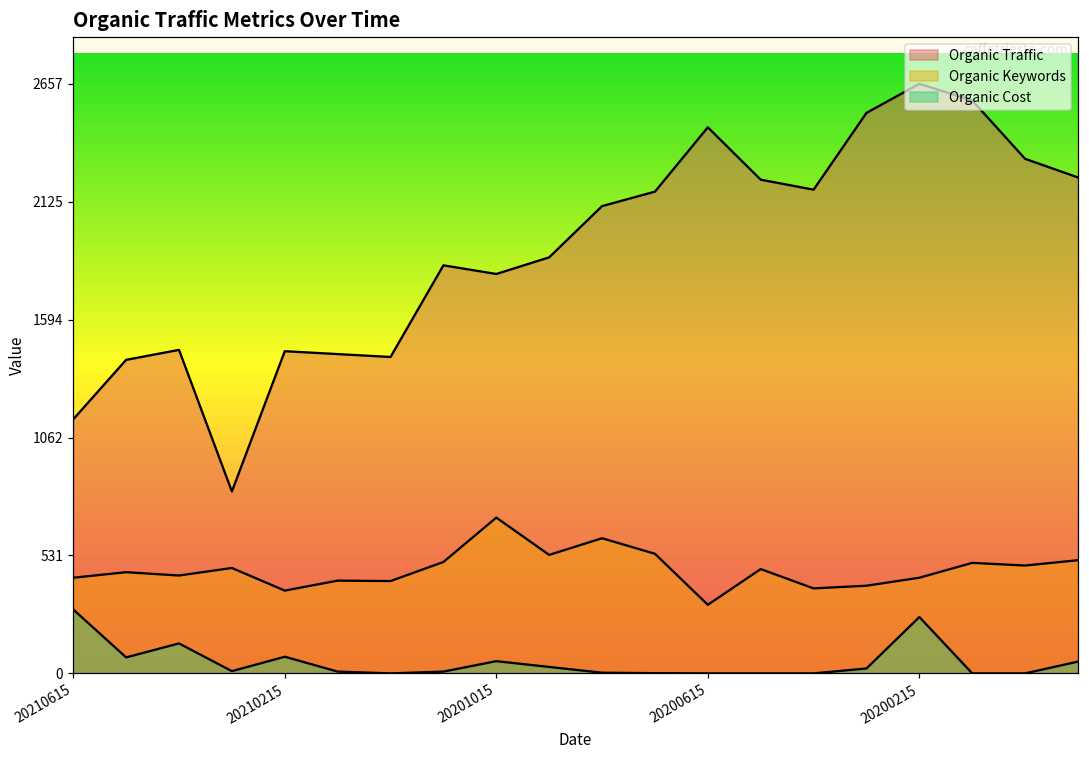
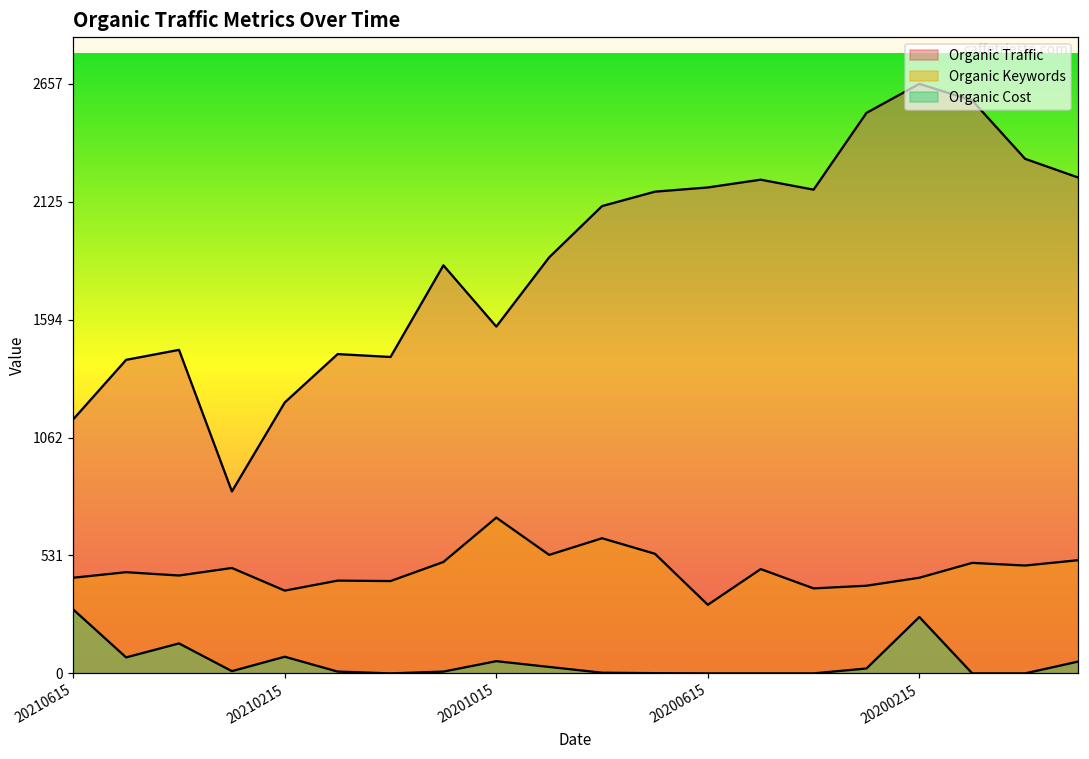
  {
    "Organic Traffic": {
      "20210615": 1150,
-     "20210215": 1450,
-     "20201015": 1800,
-     "20200615": 2460
+     "20210215": 1220,
+     "20201015": 1560,
+     "20200615": 2190
    },
    "Organic Keywords": {
      "20210615": 430,
      "20210215": 370,
      "20201015": 700,
      "20200615": 310,
      "20200215": 430
    },
    "Organic Cost": {
      "20210615": 290,
      "20210215": 80,
      "20201015": 60,
      "20200615": 0,
      "20200215": 250
    }
  }
